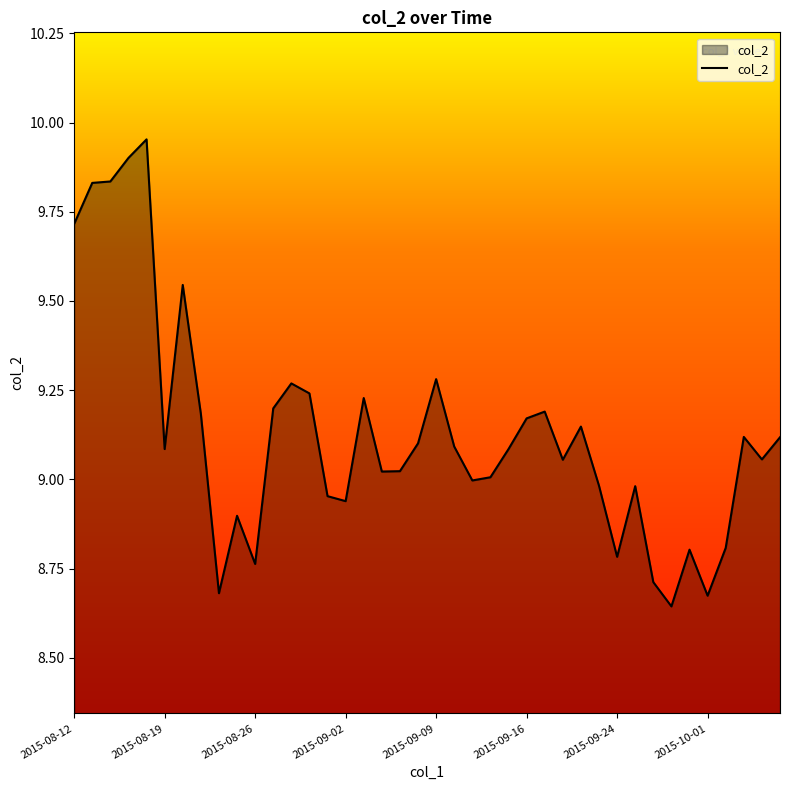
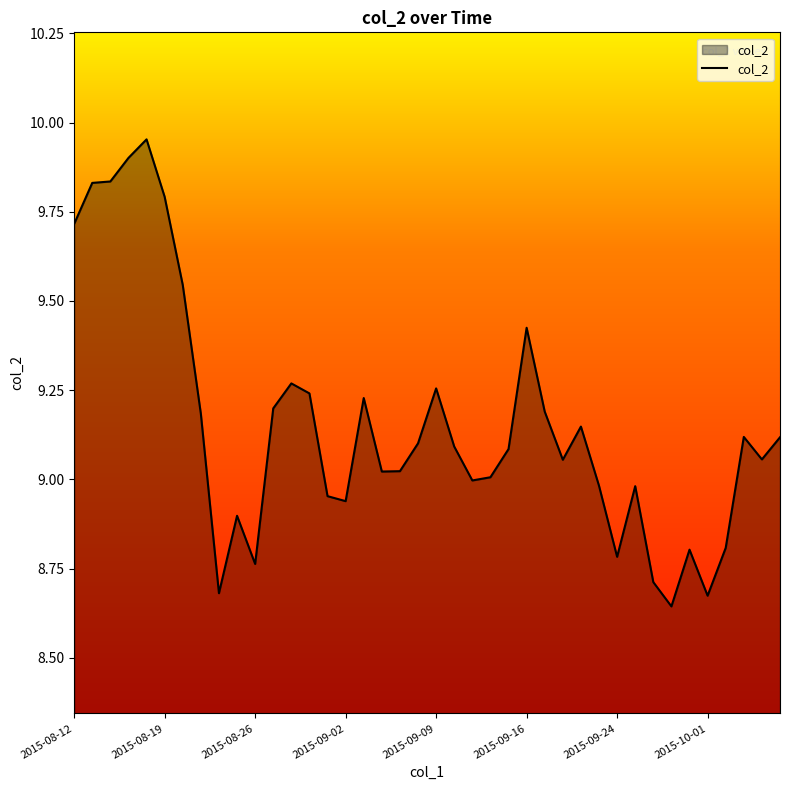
  {
    "2015-08-12": 9.72,
-   "2015-08-19": 9.09,
+   "2015-08-19": 9.79,
    "2015-08-26": 8.76,
    "2015-09-02": 8.94,
-   "2015-09-09": 9.28,
-   "2015-09-16": 9.17,
+   "2015-09-09": 9.26,
+   "2015-09-16": 9.43,
    "2015-09-24": 8.78,
    "2015-10-01": 8.67
  }
